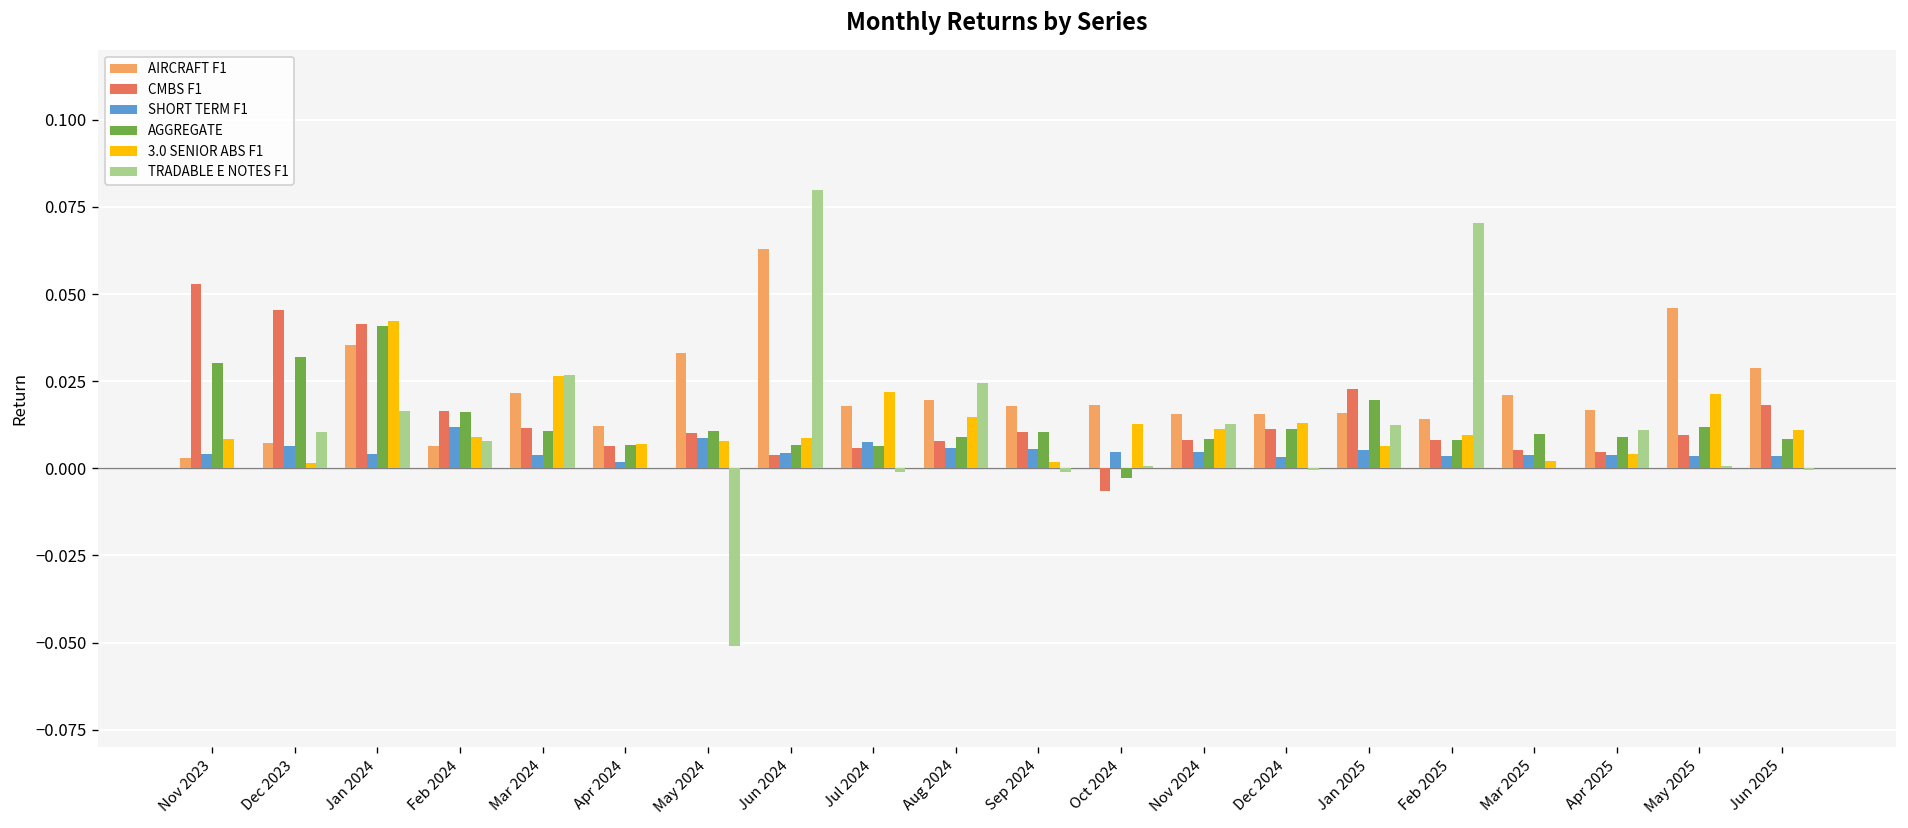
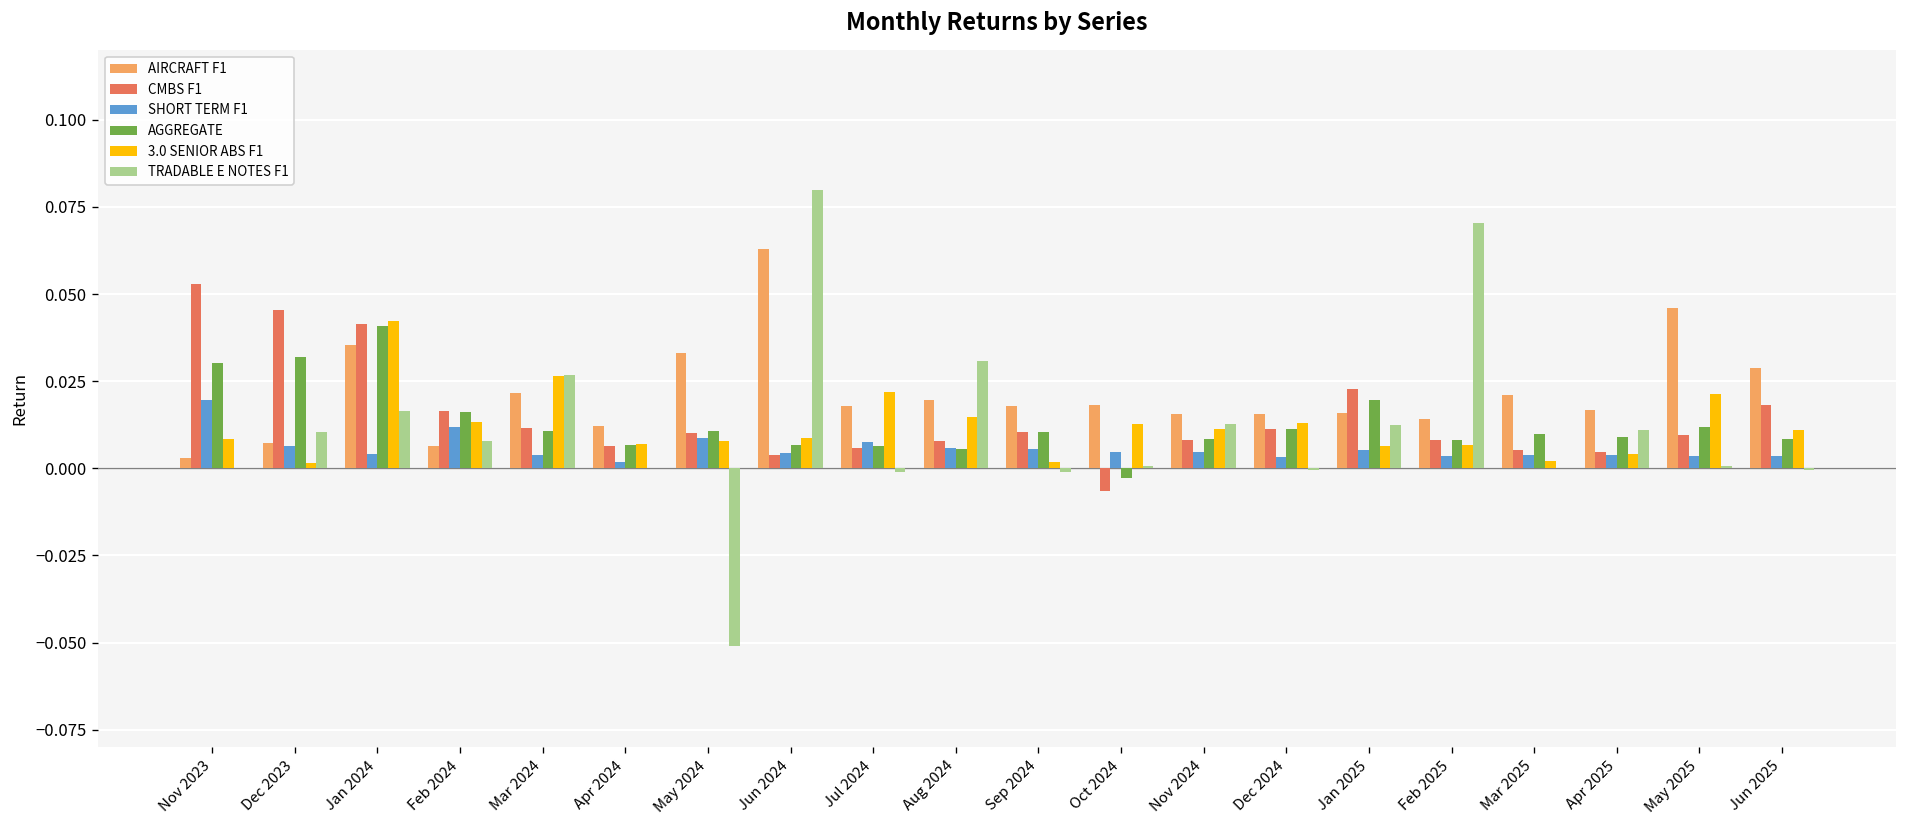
  {
    "SHORT TERM F1": {
-     "Nov 2023": 0.004,
+     "Nov 2023": 0.020,
      "Dec 2023": 0.007,
      "Jan 2024": 0.004,
      "Feb 2024": 0.012,
      "Mar 2024": 0.004,
      "Apr 2024": 0.002,
      "May 2024": 0.009,
      "Jun 2024": 0.004,
      "Jul 2024": 0.008,
      "Aug 2024": 0.006,
      "Sep 2024": 0.005,
      "Oct 2024": 0.005,
      "Nov 2024": 0.005,
      "Dec 2024": 0.003,
      "Jan 2025": 0.005,
      "Feb 2025": 0.003,
      "Mar 2025": 0.004,
      "Apr 2025": 0.004,
      "May 2025": 0.004,
      "Jun 2025": 0.003
    },
    "AGGREGATE": {
      "Nov 2023": 0.030,
      "Dec 2023": 0.032,
      "Jan 2024": 0.041,
      "Feb 2024": 0.016,
      "Mar 2024": 0.011,
      "Apr 2024": 0.007,
      "May 2024": 0.011,
      "Jun 2024": 0.007,
      "Jul 2024": 0.006,
-     "Aug 2024": 0.009,
+     "Aug 2024": 0.005,
      "Sep 2024": 0.010,
      "Oct 2024": -0.003,
      "Nov 2024": 0.008,
      "Dec 2024": 0.011,
      "Jan 2025": 0.020,
      "Feb 2025": 0.008,
      "Mar 2025": 0.010,
      "Apr 2025": 0.009,
      "May 2025": 0.012,
      "Jun 2025": 0.008
    },
    "3.0 SENIOR ABS F1": {
      "Nov 2023": 0.008,
      "Dec 2023": 0.001,
      "Jan 2024": 0.042,
-     "Feb 2024": 0.009,
+     "Feb 2024": 0.013,
      "Mar 2024": 0.027,
      "Apr 2024": 0.007,
      "May 2024": 0.008,
      "Jun 2024": 0.009,
      "Jul 2024": 0.022,
      "Aug 2024": 0.015,
      "Sep 2024": 0.002,
      "Oct 2024": 0.013,
      "Nov 2024": 0.011,
      "Dec 2024": 0.013,
      "Jan 2025": 0.006,
-     "Feb 2025": 0.010,
+     "Feb 2025": 0.007,
      "Mar 2025": 0.002,
      "Apr 2025": 0.004,
      "May 2025": 0.021,
      "Jun 2025": 0.011
    },
    "TRADABLE E NOTES F1": {
      "Nov 2023": 0.000,
      "Dec 2023": 0.010,
      "Jan 2024": 0.017,
      "Feb 2024": 0.008,
      "Mar 2024": 0.027,
      "May 2024": -0.051,
      "Jun 2024": 0.080,
      "Jul 2024": -0.001,
-     "Aug 2024": 0.024,
+     "Aug 2024": 0.031,
      "Sep 2024": -0.001,
      "Nov 2024": 0.013,
      "Jan 2025": 0.012,
      "Feb 2025": 0.070,
      "Apr 2025": 0.011
    }
  }
